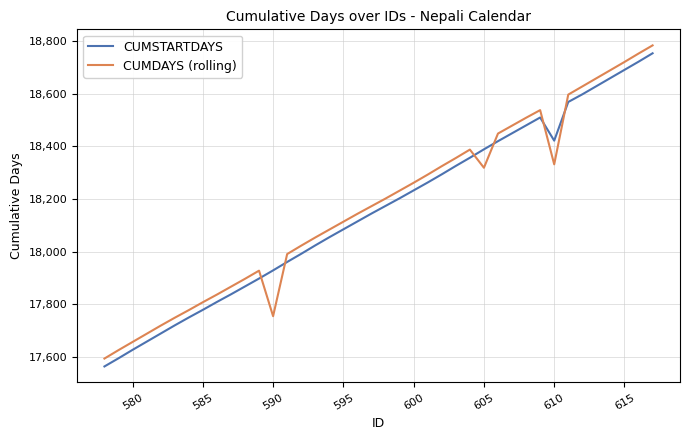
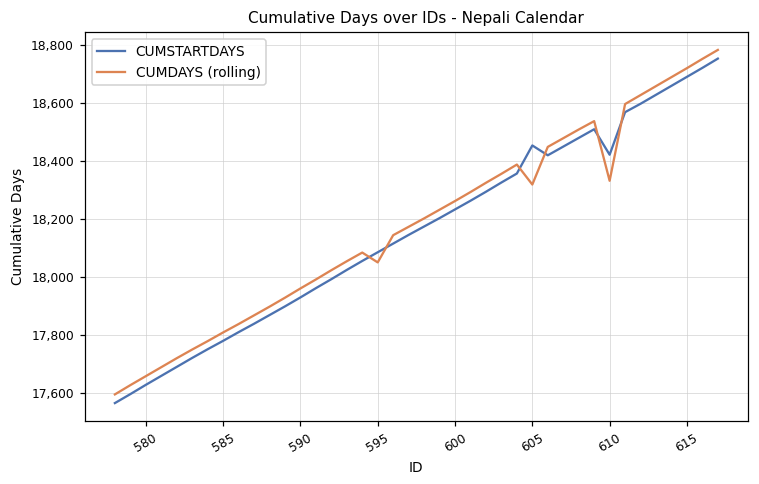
  {
    "CUMSTARTDAYS": {
      "580": "17,630",
      "585": "17,780",
      "590": "17,930",
      "595": "18,090",
      "600": "18,230",
-     "605": "18,390",
+     "605": "18,450",
      "610": "18,420",
      "615": "18,690"
    },
    "CUMDAYS (rolling)": {
      "580": "17,660",
      "585": "17,810",
-     "590": "17,760",
-     "595": "18,110",
+     "590": "17,960",
+     "595": "18,050",
      "600": "18,260",
      "605": "18,320",
      "610": "18,330",
      "615": "18,720"
    }
  }
